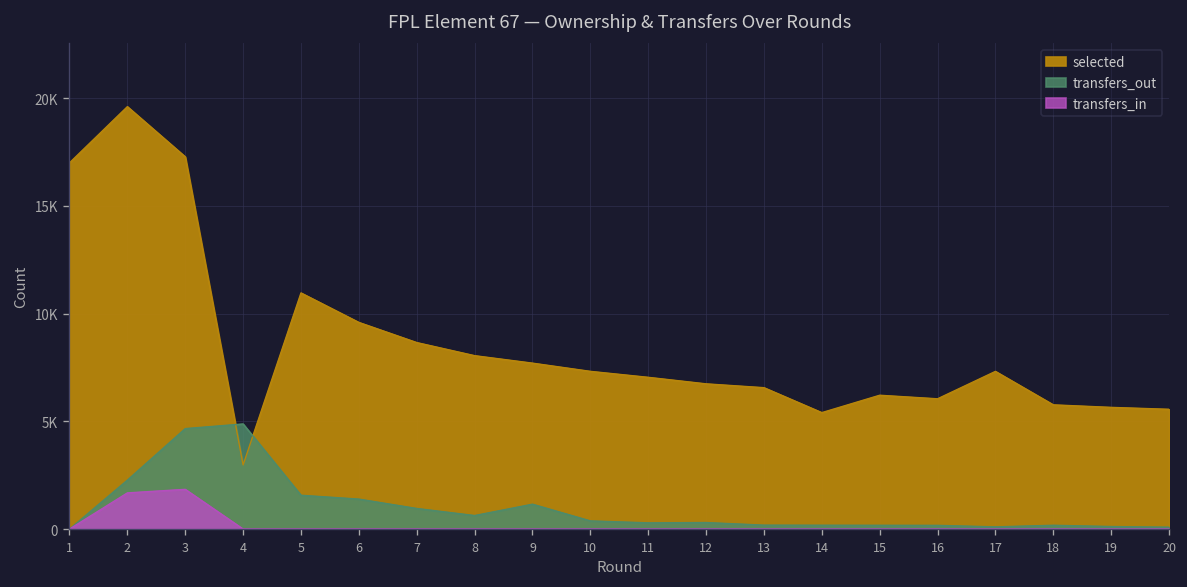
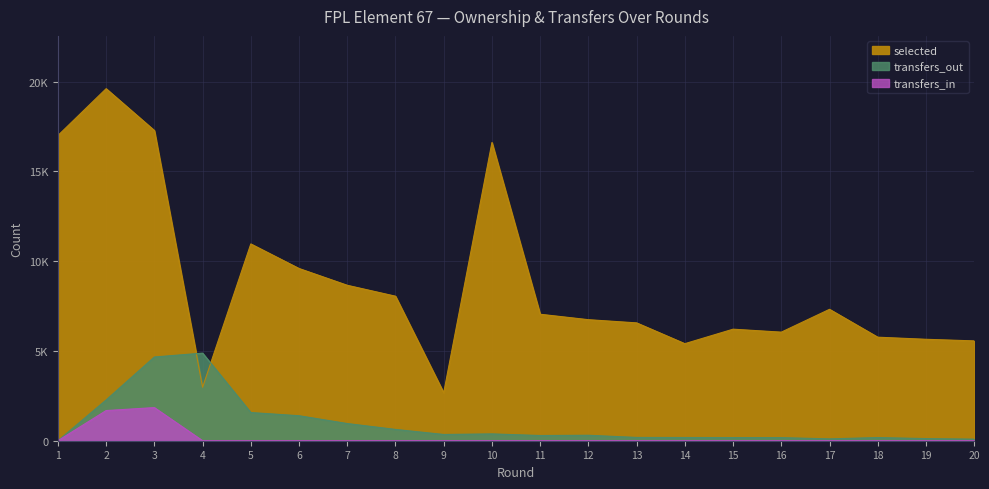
  {
    "selected": {
      "1": 17000,
      "2": 19600,
      "3": 17300,
      "4": 3000,
      "5": 11000,
      "6": 9600,
      "7": 8700,
      "8": 8100,
-     "9": 7700,
-     "10": 7300,
+     "9": 2700,
+     "10": 16600,
      "11": 7000,
      "12": 6700,
      "13": 6600,
      "14": 5400,
      "15": 6200,
      "16": 6000,
      "17": 7300,
      "18": 5800,
      "19": 5700,
      "20": 5600
    },
    "transfers_out": {
      "2": 2300,
      "3": 4700,
      "4": 4900,
      "5": 1600,
      "6": 1400,
      "7": 1000,
      "8": 600,
-     "9": 1200,
+     "9": 300,
      "10": 400,
      "11": 300,
      "12": 300,
      "13": 200,
      "14": 200,
      "15": 200,
      "16": 200,
      "18": 200
    },
    "transfers_in": {
      "2": 1700,
      "3": 1800,
      "4": 0,
      "5": 0,
      "6": 0,
      "7": 0,
      "8": 0,
      "9": 0,
      "10": 0,
      "11": 0,
      "12": 0,
      "13": 0,
      "14": 0,
      "15": 0,
      "16": 0,
      "18": 0
    }
  }
